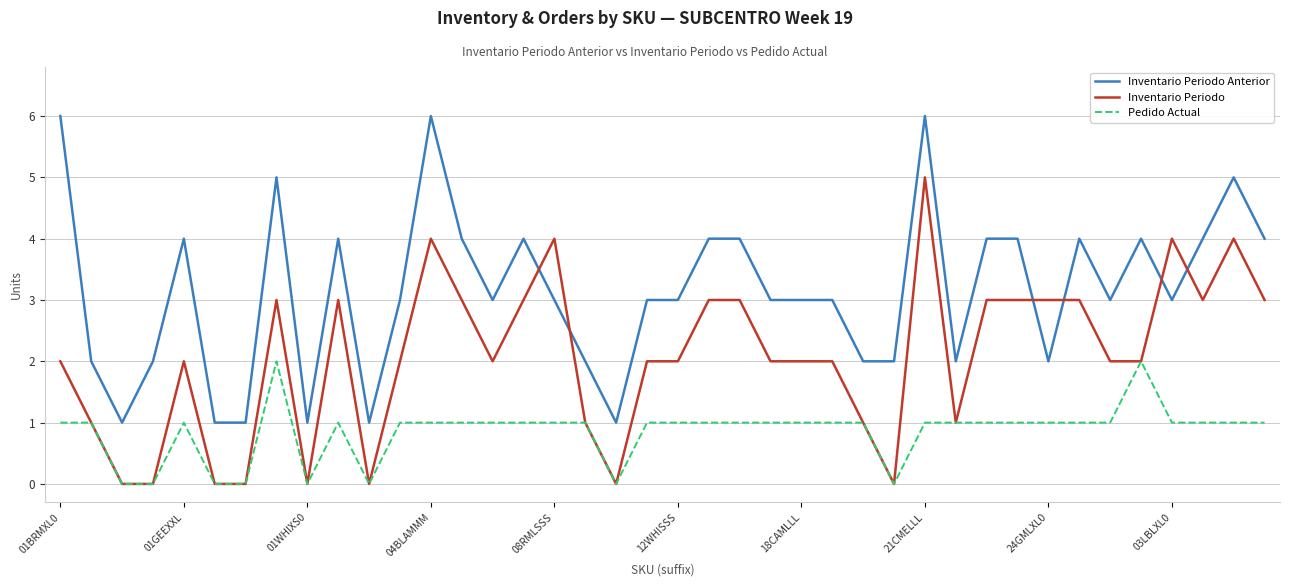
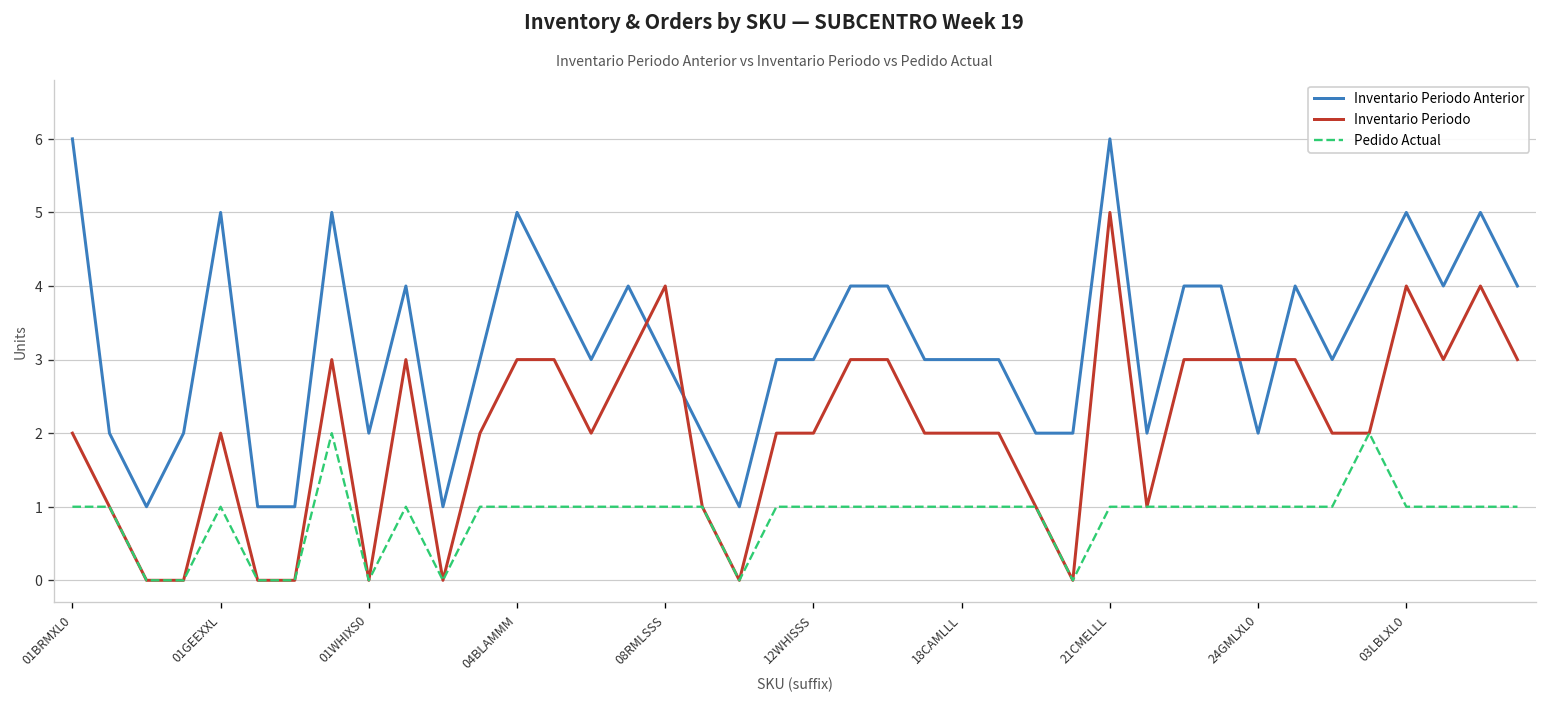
  {
    "Inventario Periodo Anterior": {
      "01BRMXL0": 6,
-     "01GEEXXL": 4,
-     "01WHIXS0": 1,
-     "04BLAMMM": 6,
+     "01GEEXXL": 5,
+     "01WHIXS0": 2,
+     "04BLAMMM": 5,
      "08RMLSSS": 3,
      "12WHISSS": 3,
      "18CAMLLL": 3,
      "21CMELLL": 6,
      "24GMLXL0": 2,
-     "03LBLXL0": 3
+     "03LBLXL0": 5
    },
    "Inventario Periodo": {
      "01BRMXL0": 2,
      "01GEEXXL": 2,
-     "04BLAMMM": 4,
+     "04BLAMMM": 3,
      "08RMLSSS": 4,
      "12WHISSS": 2,
      "18CAMLLL": 2,
      "21CMELLL": 5,
      "24GMLXL0": 3,
      "03LBLXL0": 4
    },
    "Pedido Actual": {
      "01BRMXL0": 1,
      "01GEEXXL": 1,
      "04BLAMMM": 1,
      "08RMLSSS": 1,
      "12WHISSS": 1,
      "18CAMLLL": 1,
      "21CMELLL": 1,
      "24GMLXL0": 1,
      "03LBLXL0": 1
    }
  }
